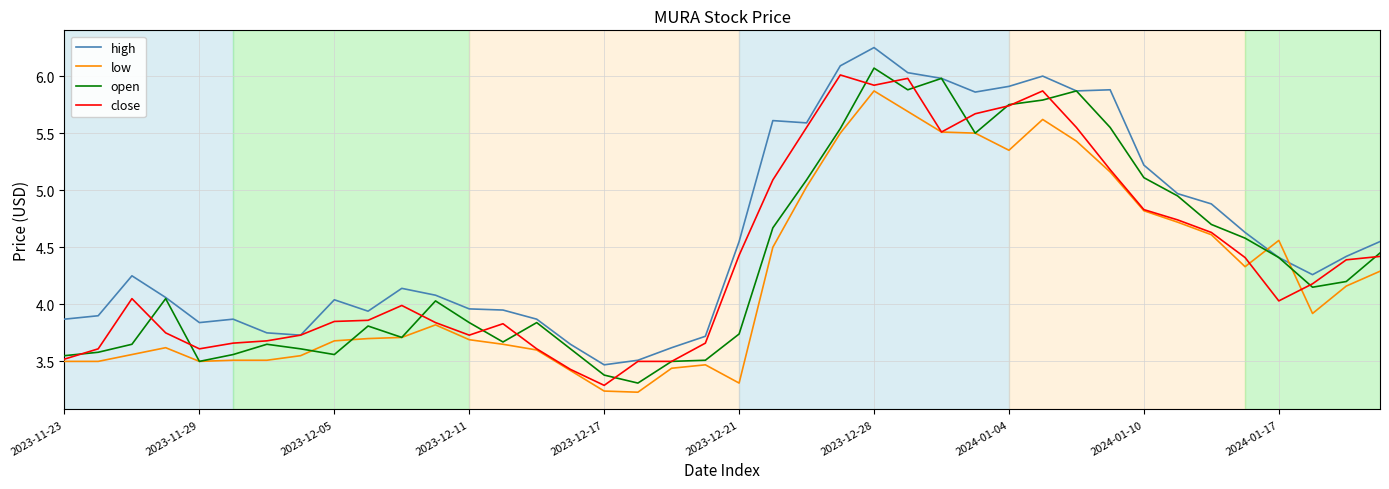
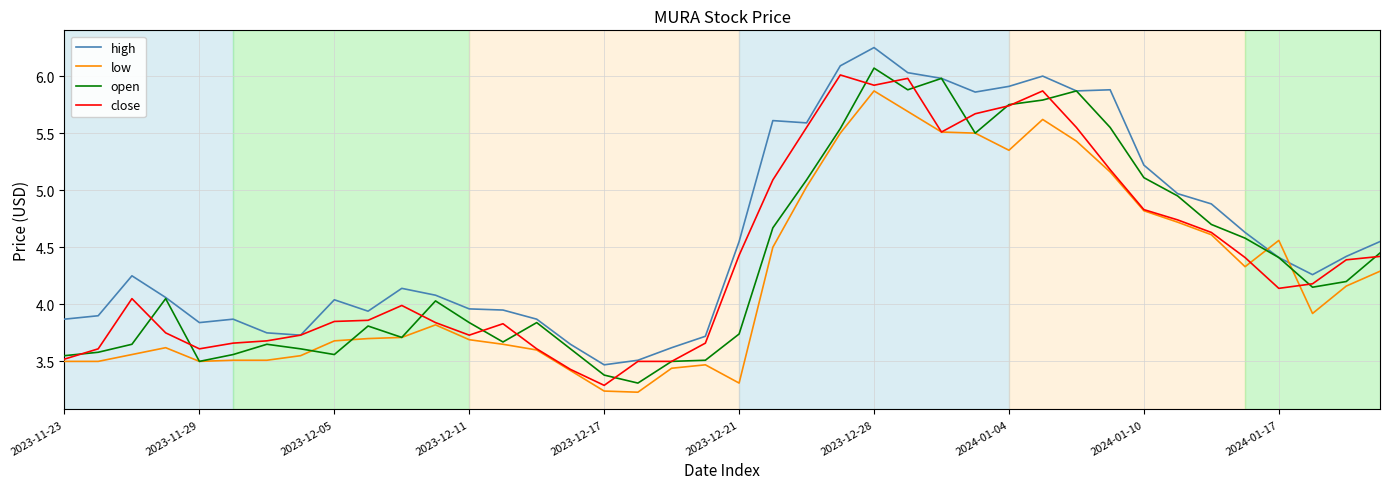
  {
    "high": {
      "2023-11-23": 3.87,
      "2023-11-29": 3.84,
      "2023-12-05": 4.04,
      "2023-12-11": 3.96,
      "2023-12-17": 3.47,
      "2023-12-21": 4.55,
      "2023-12-28": 6.25,
      "2024-01-04": 5.91,
      "2024-01-10": 5.22
    },
    "low": {
      "2023-12-05": 3.68,
      "2023-12-11": 3.69,
      "2023-12-17": 3.24,
      "2023-12-21": 3.31,
      "2023-12-28": 5.87,
      "2024-01-04": 5.35,
      "2024-01-17": 4.56
    },
    "open": {
      "2023-11-23": 3.55,
      "2023-12-05": 3.56,
      "2023-12-11": 3.84,
      "2023-12-17": 3.38,
      "2023-12-21": 3.74,
      "2023-12-28": 6.07,
      "2024-01-10": 5.11
    },
    "close": {
      "2023-11-29": 3.61,
      "2023-12-05": 3.85,
      "2023-12-11": 3.73,
      "2023-12-17": 3.29,
      "2023-12-21": 4.43,
      "2023-12-28": 5.92,
-     "2024-01-17": 4.03
+     "2024-01-17": 4.14
    }
  }
